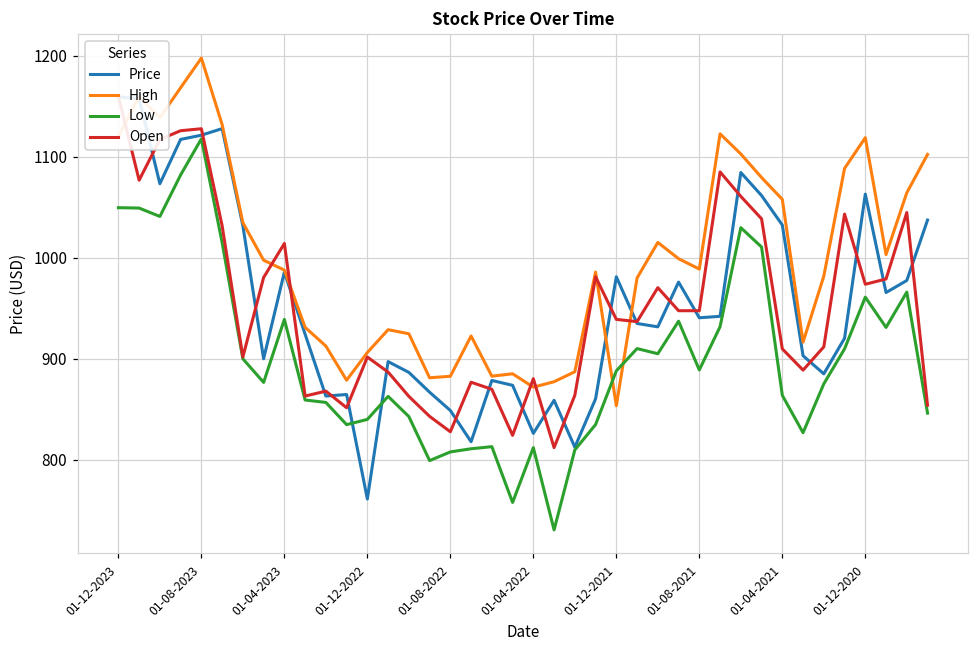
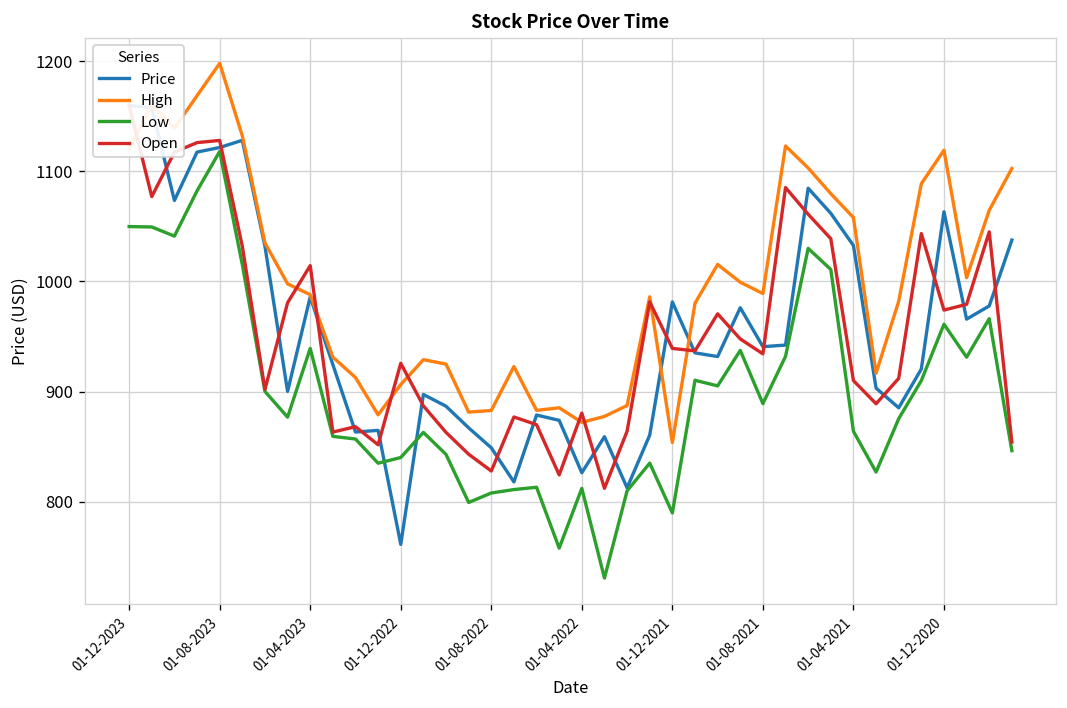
  {
    "Price": {
      "01-08-2023": 1120,
      "01-12-2022": 760,
      "01-08-2022": 850,
      "01-04-2022": 830,
      "01-12-2021": 980,
      "01-08-2021": 940,
      "01-04-2021": 1030,
      "01-12-2020": 1060
    },
    "High": {
      "01-08-2023": 1200,
      "01-12-2022": 910,
      "01-08-2022": 880,
      "01-04-2022": 870,
      "01-12-2021": 850,
      "01-08-2021": 990,
      "01-04-2021": 1060,
      "01-12-2020": 1120
    },
    "Low": {
      "01-12-2023": 1050,
      "01-08-2023": 1120,
      "01-04-2023": 940,
      "01-12-2022": 840,
      "01-08-2022": 810,
      "01-04-2022": 810,
-     "01-12-2021": 890,
+     "01-12-2021": 790,
      "01-08-2021": 890,
      "01-04-2021": 860,
      "01-12-2020": 960
    },
    "Open": {
      "01-08-2023": 1130,
      "01-04-2023": 1010,
-     "01-12-2022": 900,
+     "01-12-2022": 930,
      "01-08-2022": 830,
      "01-04-2022": 880,
      "01-12-2021": 940,
-     "01-08-2021": 950,
+     "01-08-2021": 930,
      "01-04-2021": 910,
      "01-12-2020": 970
    }
  }
